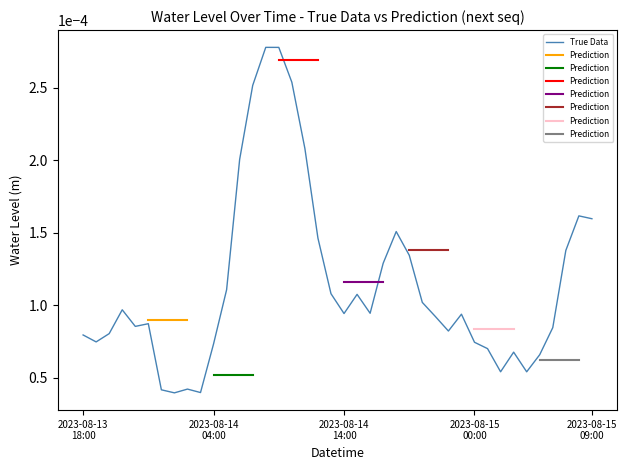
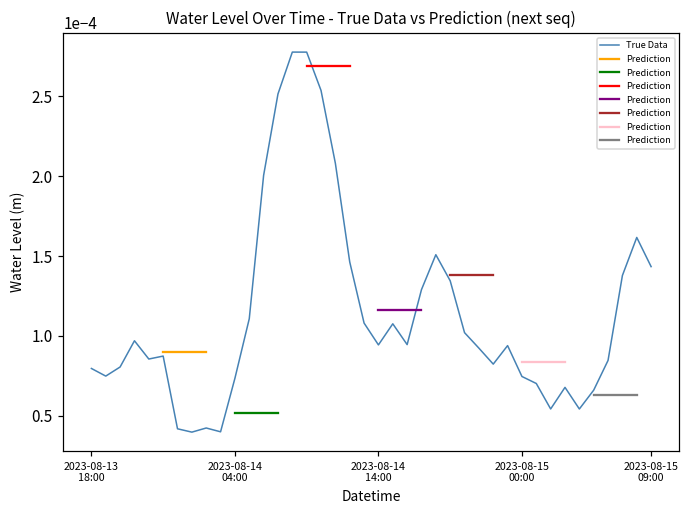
  {
    "True Data": {
      "2023-08-13 18:00": 0.000080,
      "2023-08-14 04:00": 0.000073,
      "2023-08-14 14:00": 0.000094,
      "2023-08-15 00:00": 0.000074,
-     "2023-08-15 09:00": 0.000160
+     "2023-08-15 09:00": 0.000143
    }
  }
